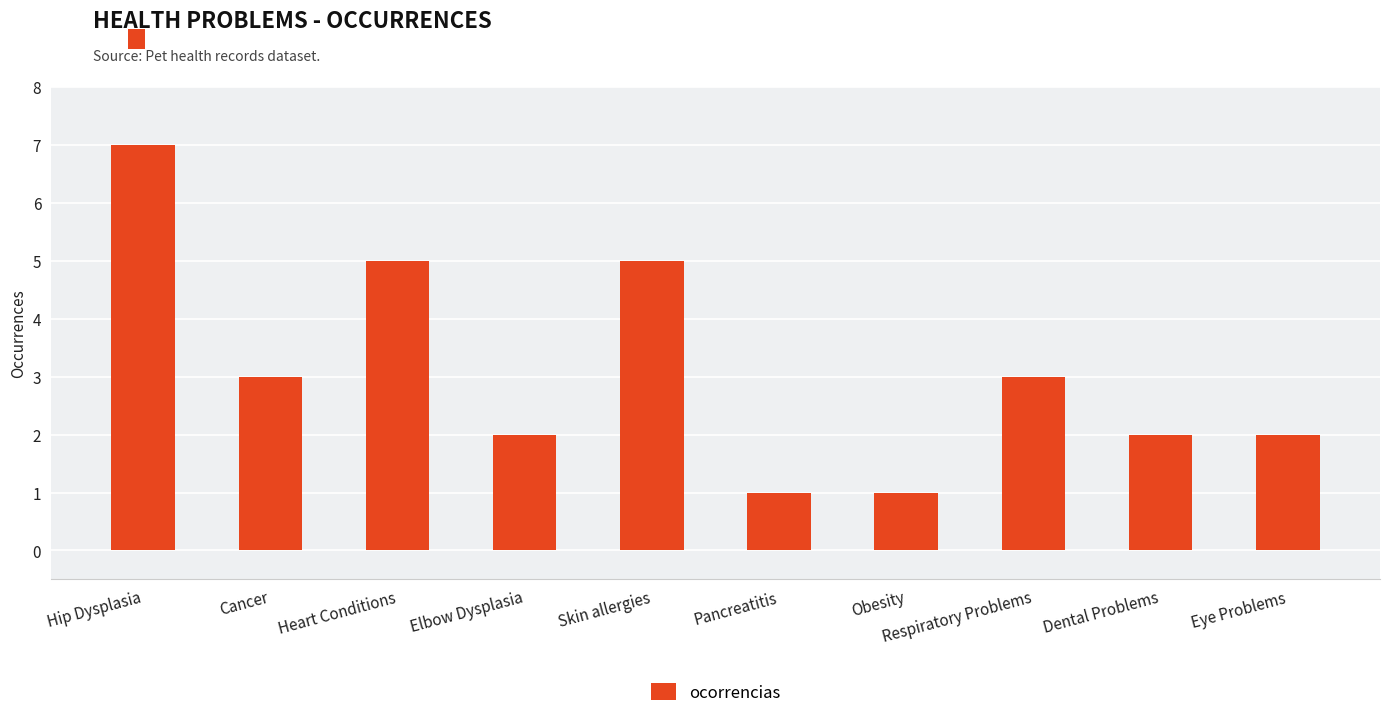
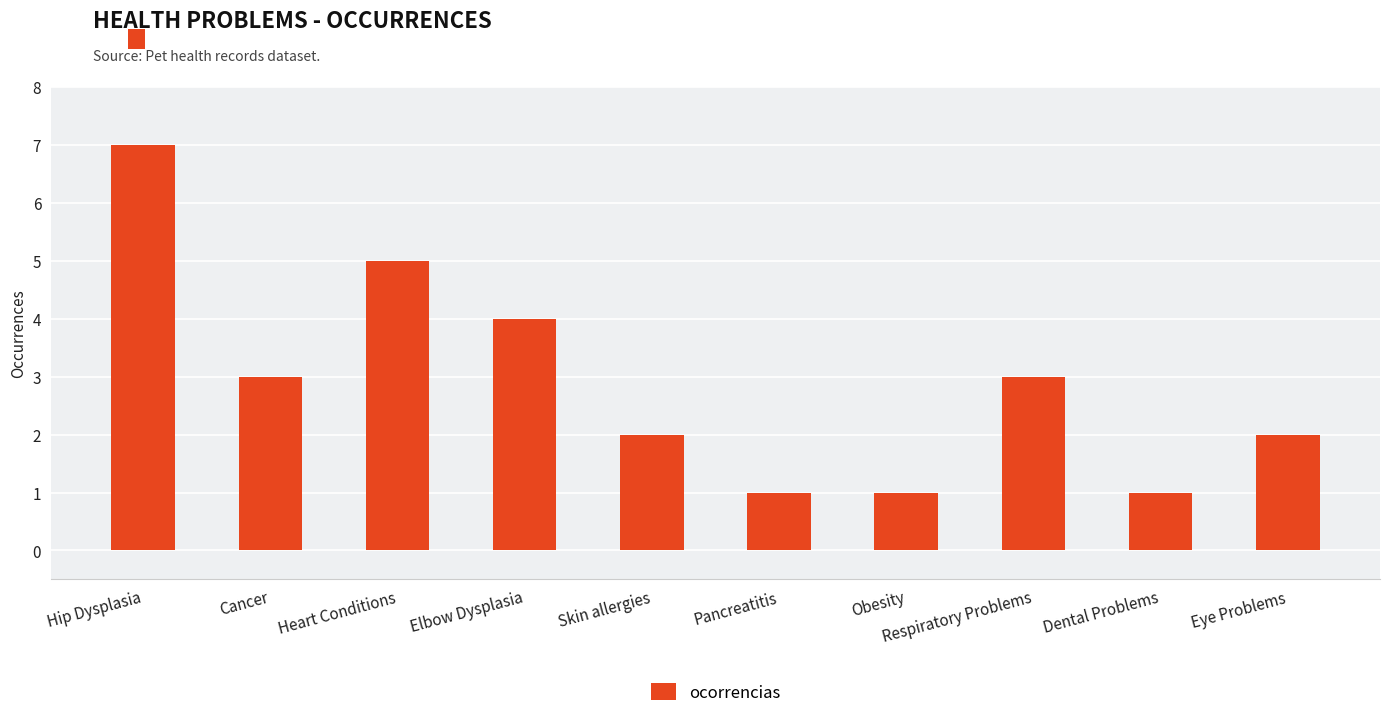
  {
    "Hip Dysplasia": 7,
    "Cancer": 3,
    "Heart Conditions": 5,
-   "Elbow Dysplasia": 2,
-   "Skin allergies": 5,
+   "Elbow Dysplasia": 4,
+   "Skin allergies": 2,
    "Pancreatitis": 1,
    "Obesity": 1,
    "Respiratory Problems": 3,
-   "Dental Problems": 2,
+   "Dental Problems": 1,
    "Eye Problems": 2
  }
